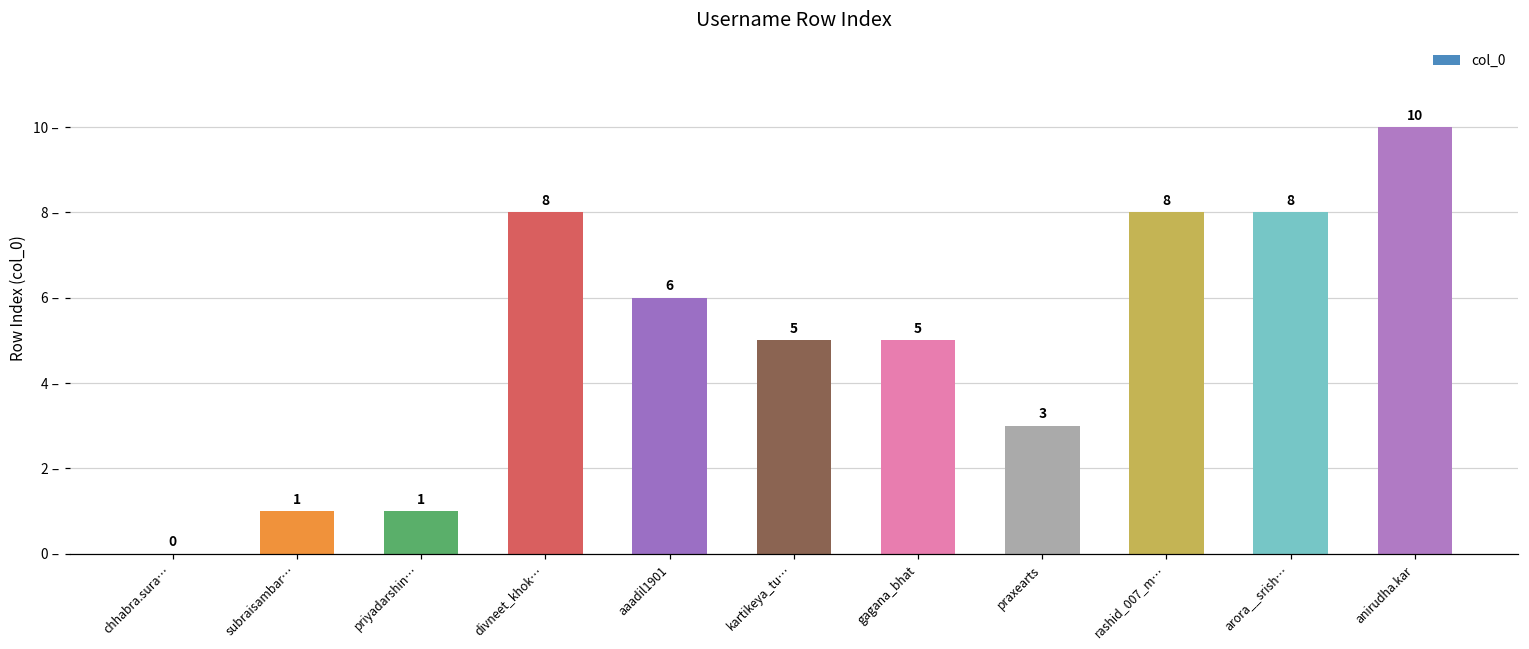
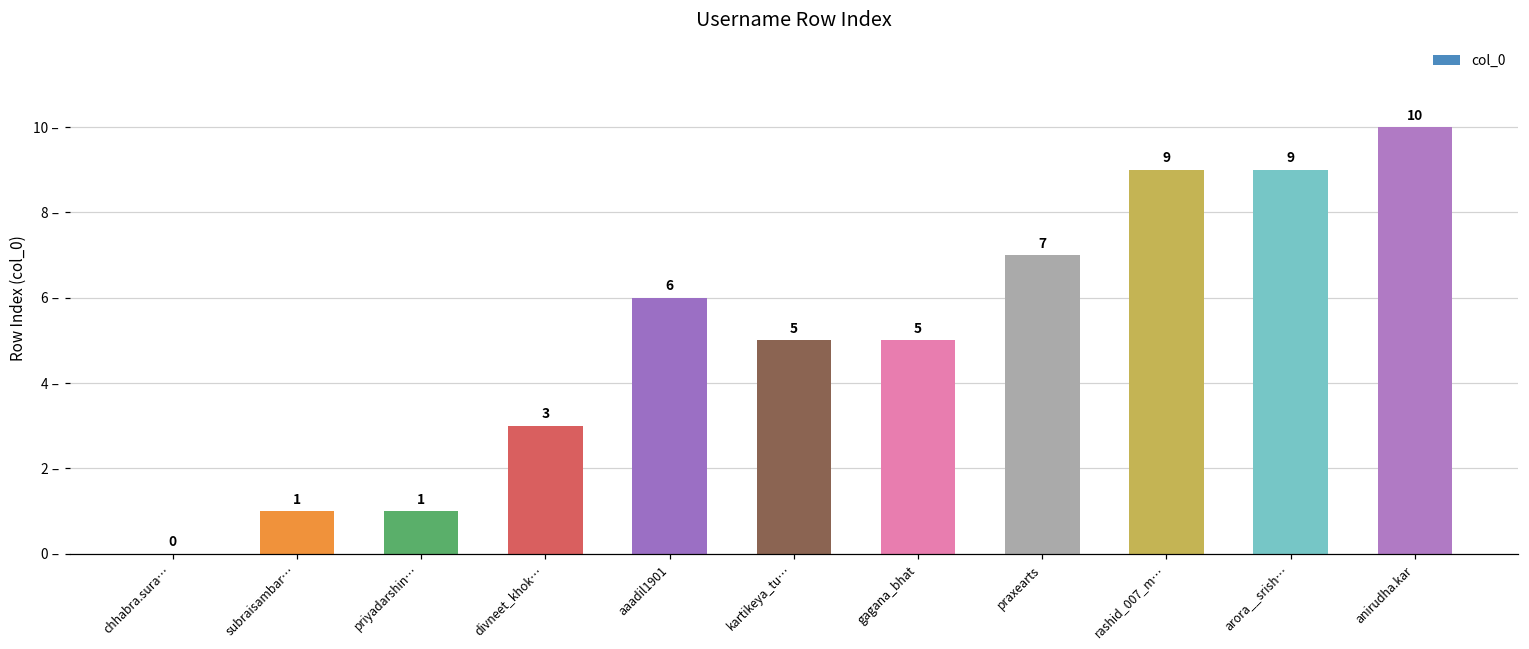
  {
    "chhabra.sura…": 0,
    "subraisambar…": 1,
    "priyadarshin…": 1,
-   "divneet_khok…": 8,
+   "divneet_khok…": 3,
    "aaadil1901": 6,
    "kartikeya_tu…": 5,
    "gagana_bhat": 5,
-   "praxearts": 3,
-   "rashid_007_m…": 8,
-   "arora__srish…": 8,
+   "praxearts": 7,
+   "rashid_007_m…": 9,
+   "arora__srish…": 9,
    "anirudha.kar": 10
  }
